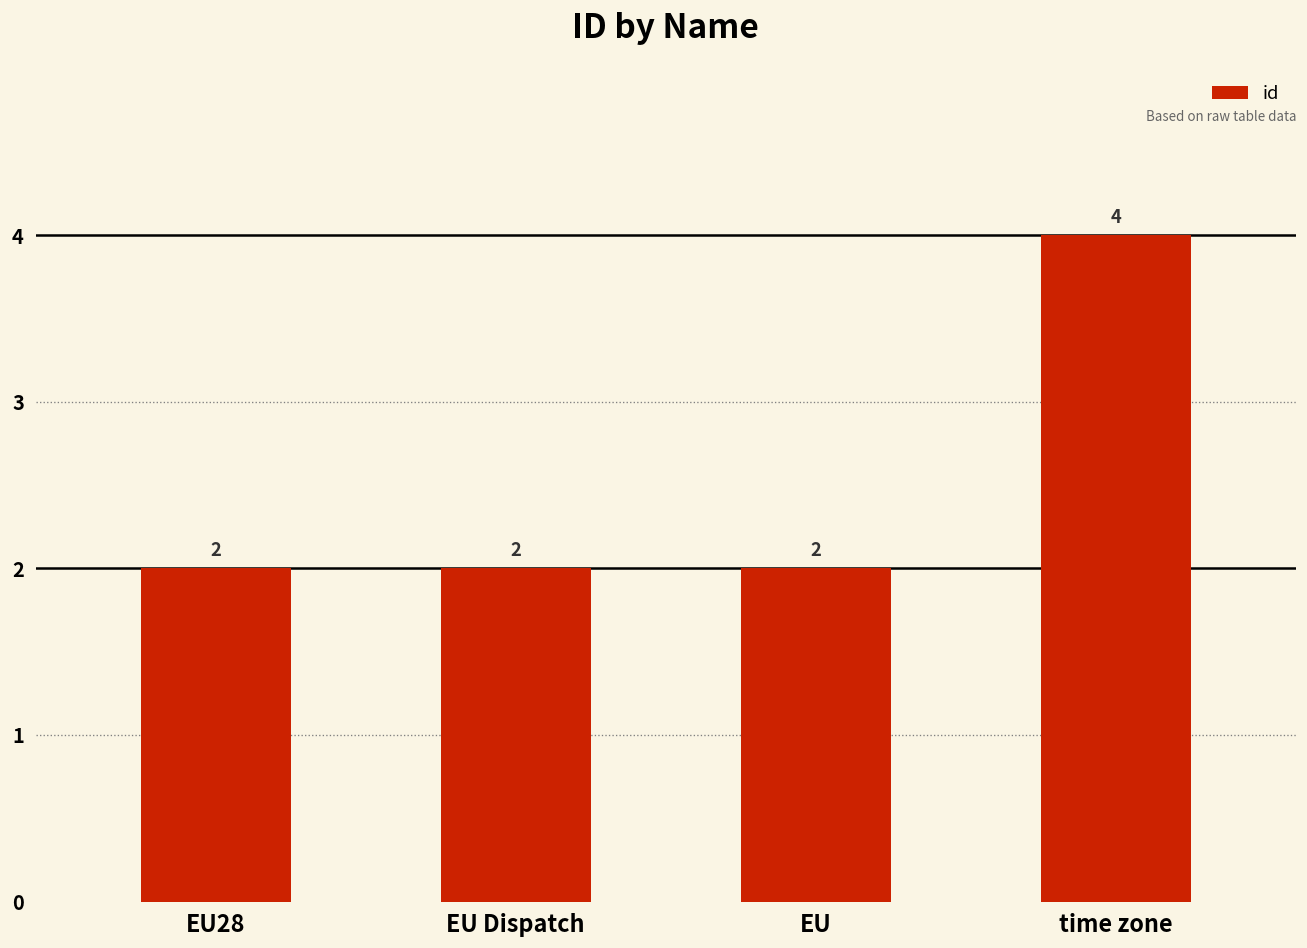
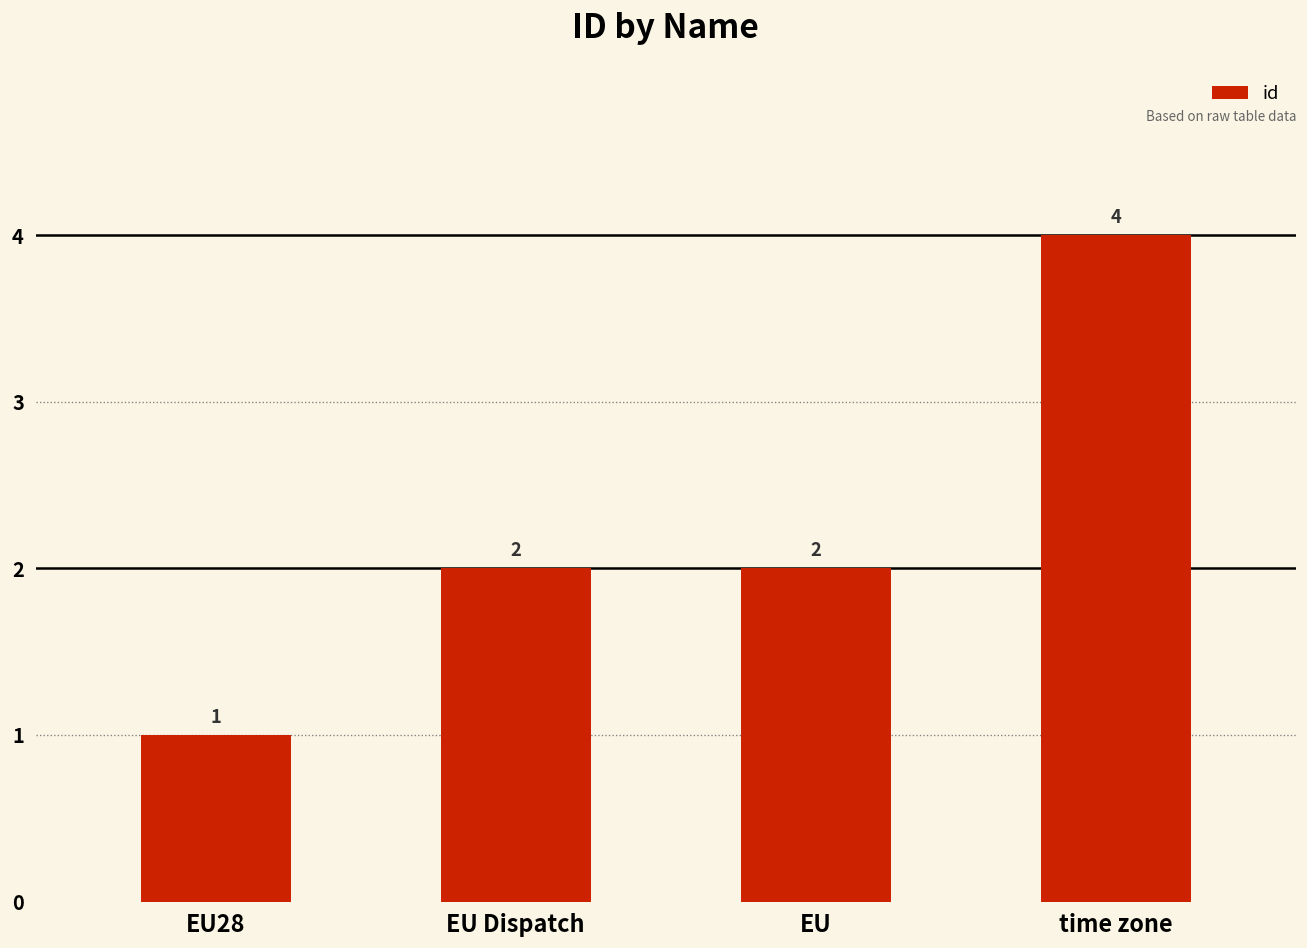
  {
-   "EU28": 2,
+   "EU28": 1,
    "EU Dispatch": 2,
    "EU": 2,
    "time zone": 4
  }
